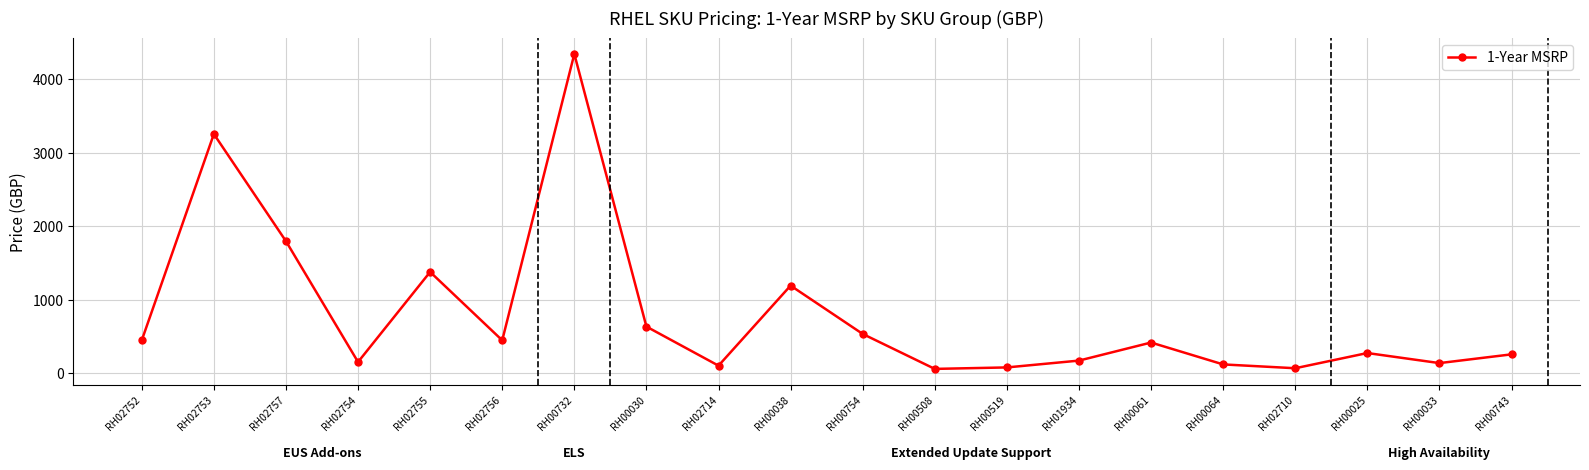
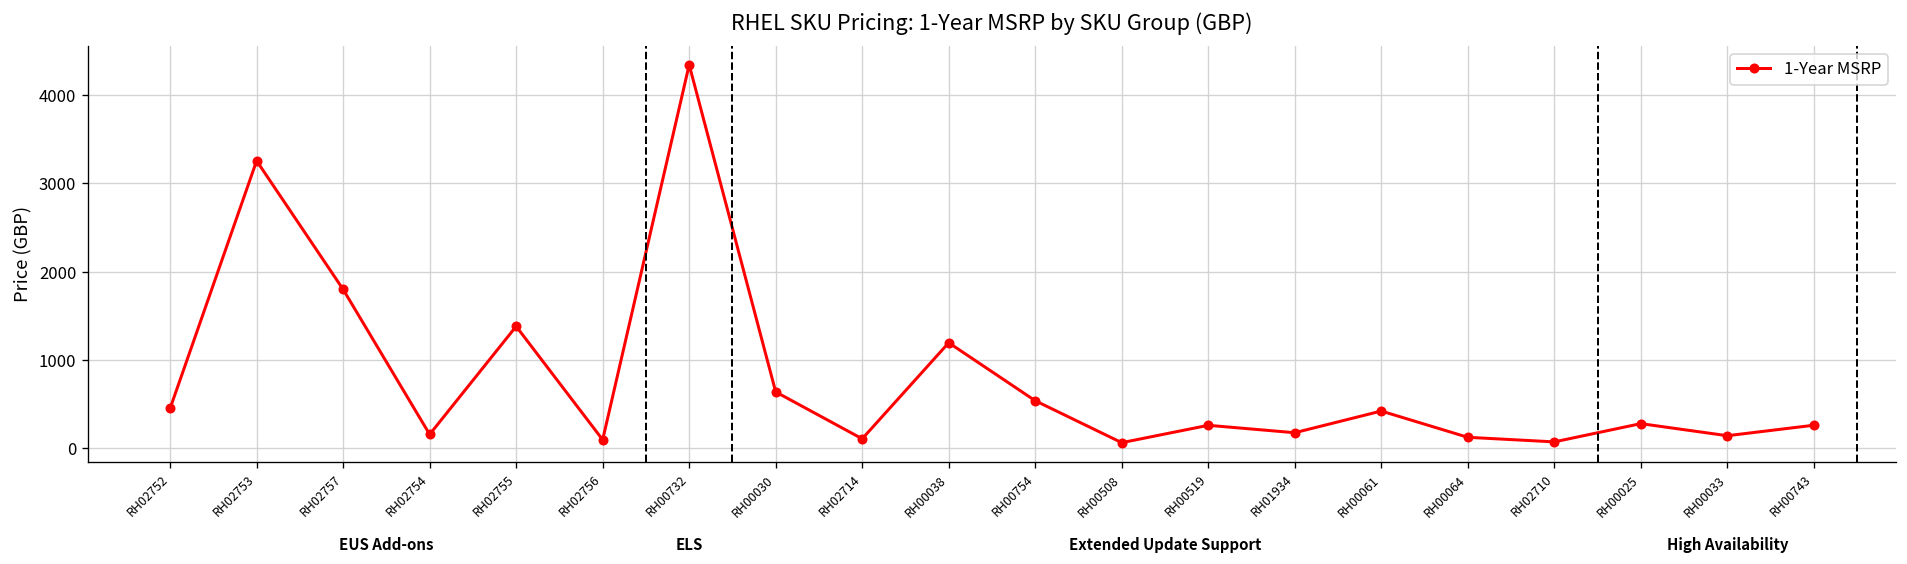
  {
    "RH02752": 400,
    "RH02753": 3300,
    "RH02757": 1800,
    "RH02754": 200,
    "RH02755": 1400,
-   "RH02756": 400,
+   "RH02756": 100,
    "RH00732": 4300,
    "RH00030": 600,
    "RH02714": 100,
    "RH00038": 1200,
    "RH00754": 500,
    "RH00508": 100,
-   "RH00519": 100,
+   "RH00519": 300,
    "RH01934": 200,
    "RH00061": 400,
    "RH00064": 100,
    "RH02710": 100,
    "RH00025": 300,
    "RH00033": 100,
    "RH00743": 300
  }
